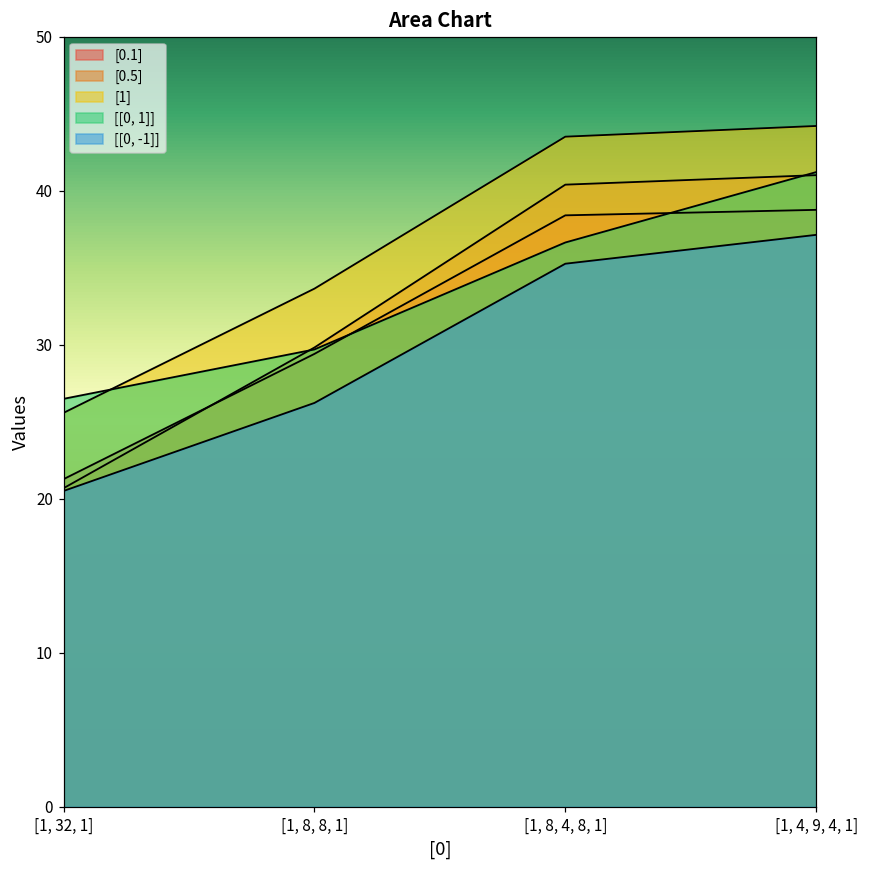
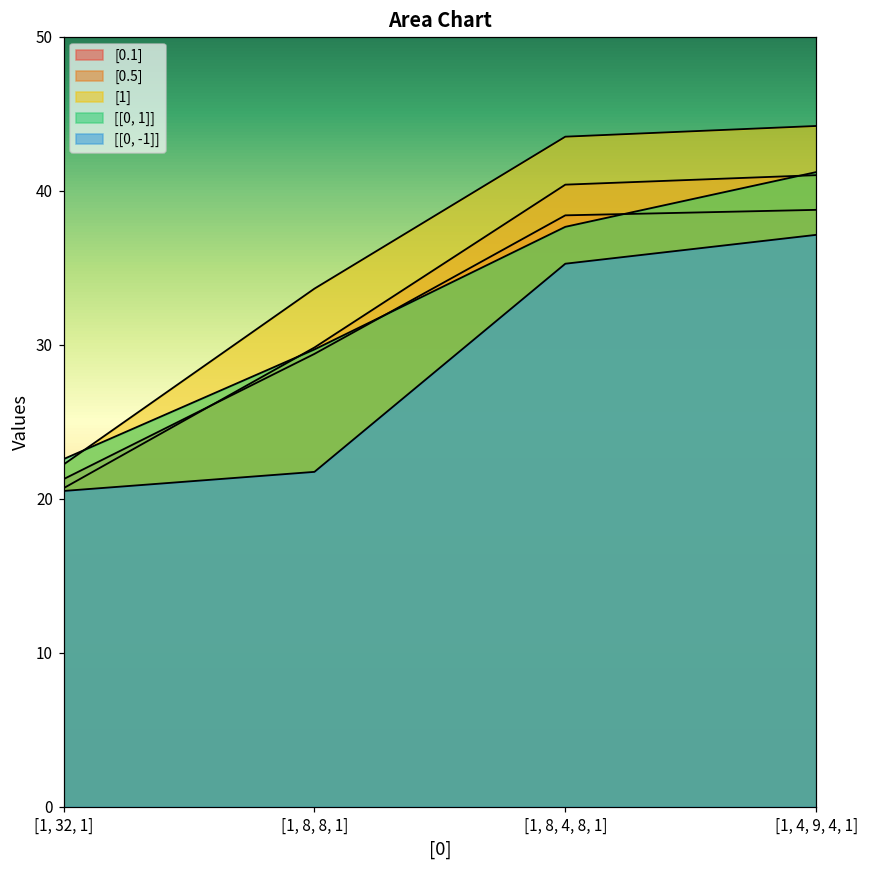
  {
    "[1]": {
-     "[1, 32, 1]": 25.6,
+     "[1, 32, 1]": 22.2,
      "[1, 8, 8, 1]": 33.6,
      "[1, 8, 4, 8, 1]": 43.5,
      "[1, 4, 9, 4, 1]": 44.2
    },
    "[[0, 1]]": {
-     "[1, 32, 1]": 26.5,
-     "[1, 8, 4, 8, 1]": 36.6,
+     "[1, 32, 1]": 22.6,
+     "[1, 8, 4, 8, 1]": 37.7,
      "[1, 4, 9, 4, 1]": 41.2
    },
    "[[0, -1]]": {
-     "[1, 8, 8, 1]": 26.2,
+     "[1, 8, 8, 1]": 21.8,
      "[1, 8, 4, 8, 1]": 35.3,
      "[1, 4, 9, 4, 1]": 37.1
    }
  }
